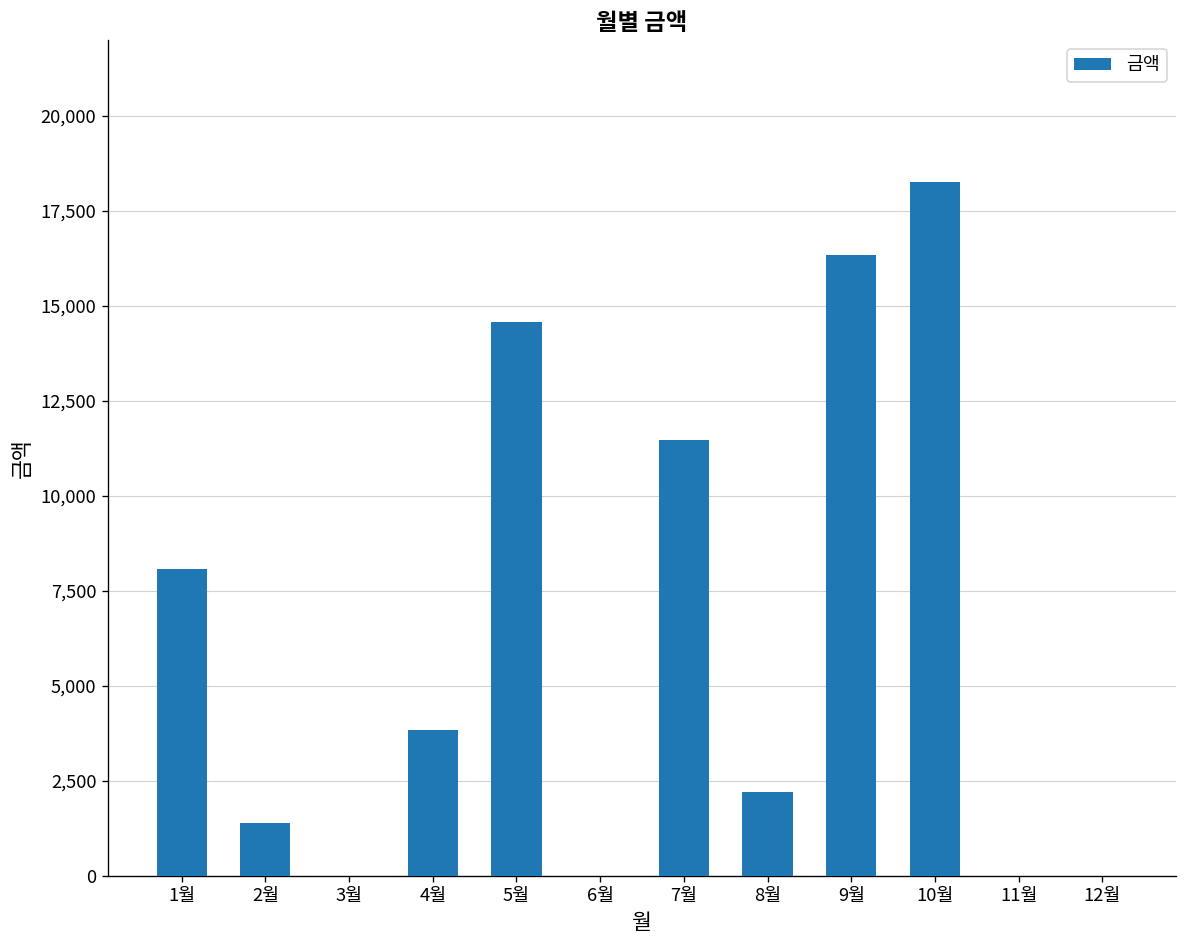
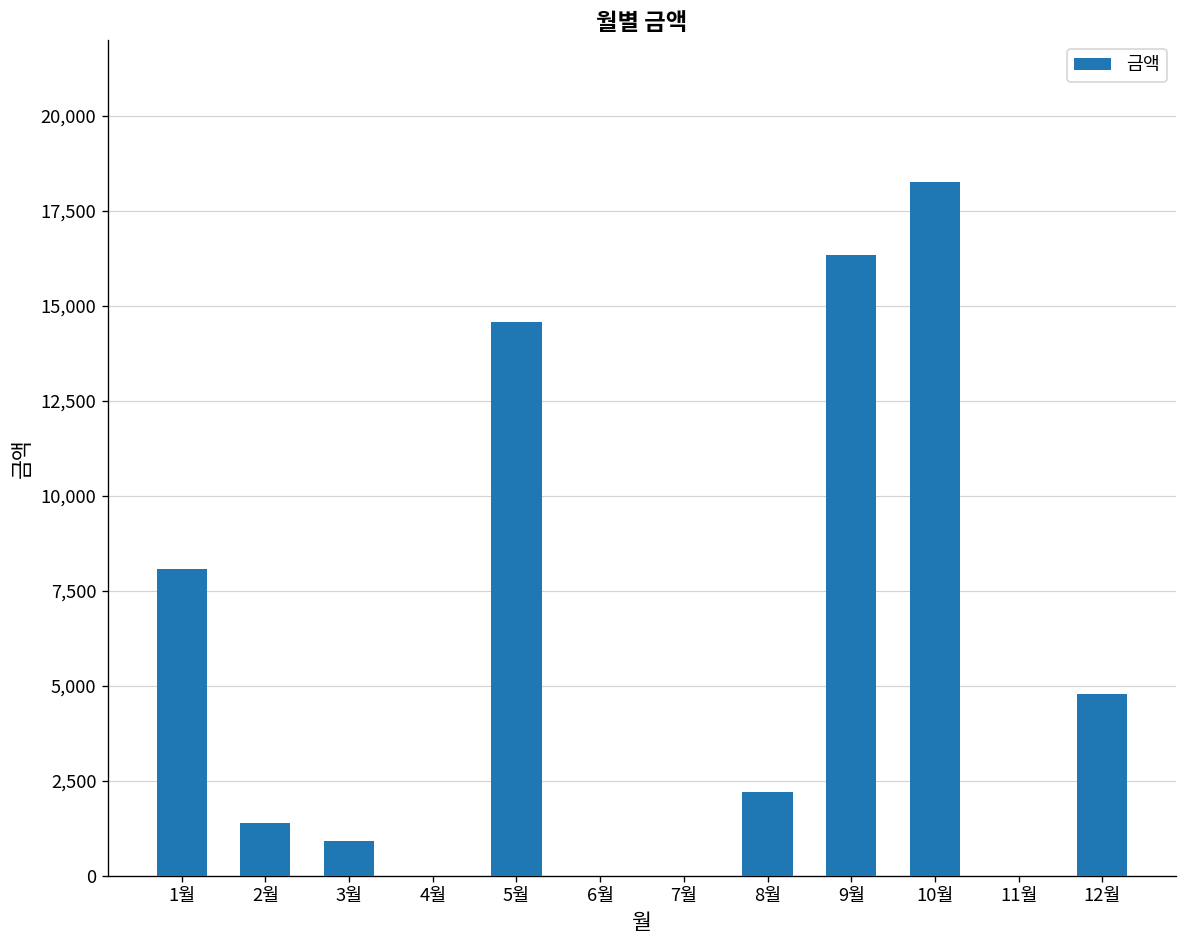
  {
    "1월": "8,100",
    "2월": "1,400",
-   "3월": "0",
-   "4월": "3,800",
+   "3월": "900",
+   "4월": "0",
    "5월": "14,600",
    "6월": "0",
-   "7월": "11,500",
+   "7월": "0",
    "8월": "2,200",
    "9월": "16,300",
    "10월": "18,300",
    "11월": "0",
-   "12월": "0"
+   "12월": "4,800"
  }
